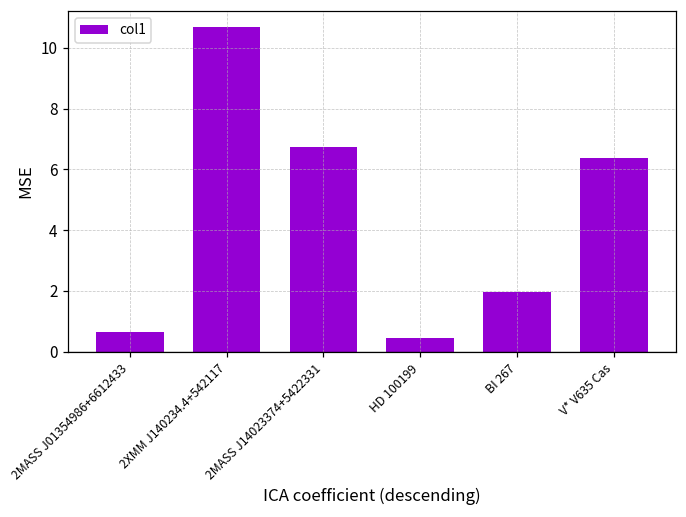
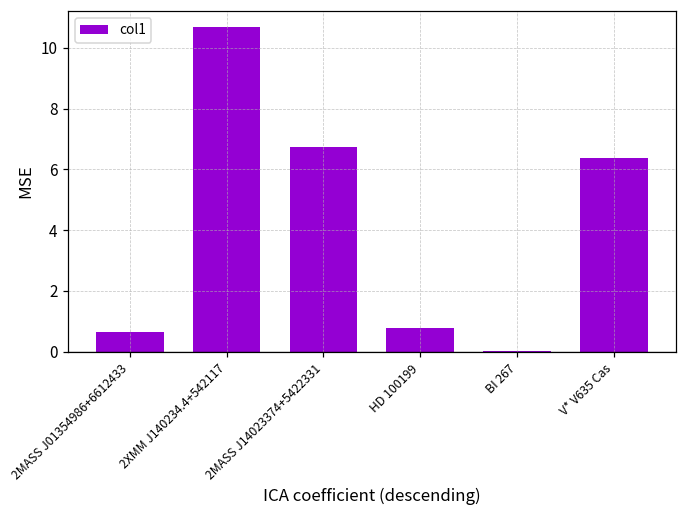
  {
    "2MASS J01354986+6612433": 0.6,
    "2XMM J140234.4+542117": 10.7,
    "2MASS J14023374+5422331": 6.8,
-   "HD 100199": 0.4,
-   "BI 267": 2.0,
+   "HD 100199": 0.8,
+   "BI 267": 0.0,
    "V* V635 Cas": 6.4
  }
